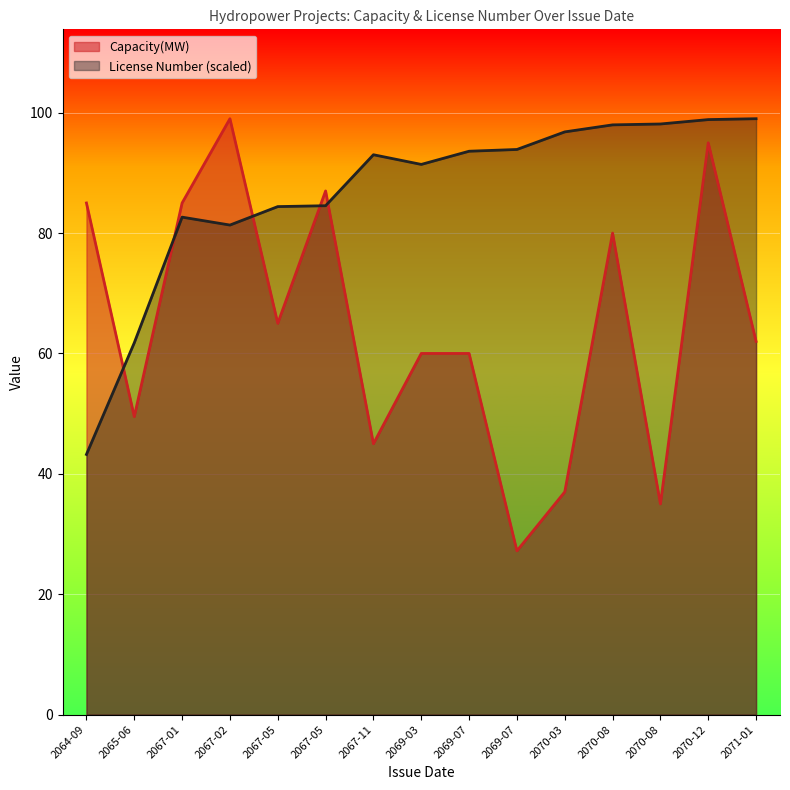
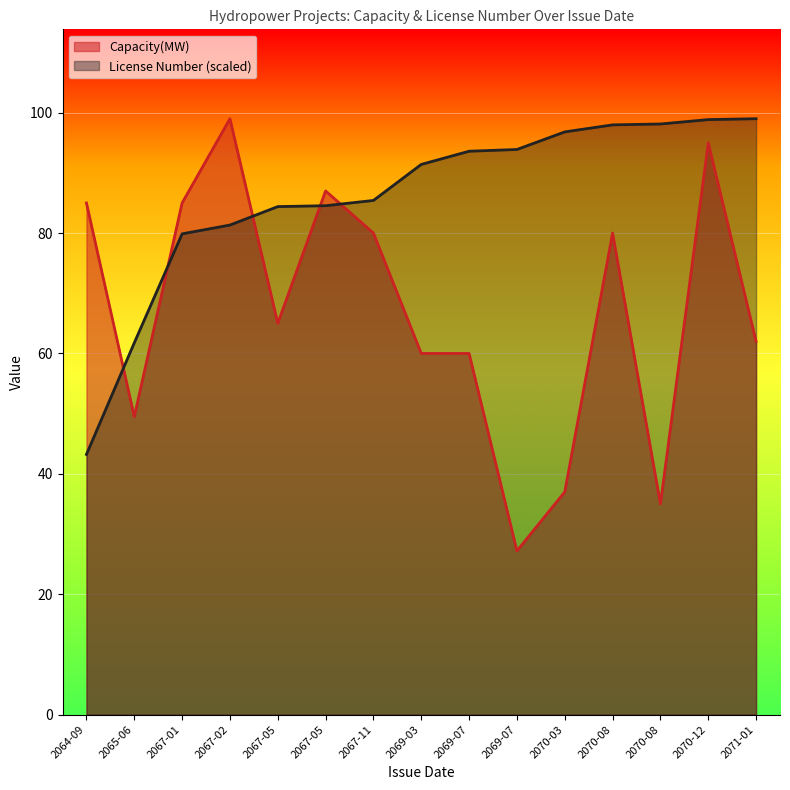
  {
    "Capacity(MW)": {
      "2064-09": 85,
      "2065-06": 50,
      "2067-01": 85,
      "2067-02": 99,
-     "2067-11": 45,
+     "2067-11": 80,
      "2069-03": 60,
      "2070-03": 37,
      "2070-12": 95,
      "2071-01": 62
    },
    "License Number (scaled)": {
      "2064-09": 43,
      "2065-06": 62,
-     "2067-01": 83,
+     "2067-01": 80,
      "2067-02": 81,
-     "2067-11": 93,
+     "2067-11": 85,
      "2069-03": 91,
      "2070-03": 97,
      "2070-12": 99,
      "2071-01": 99
    }
  }
